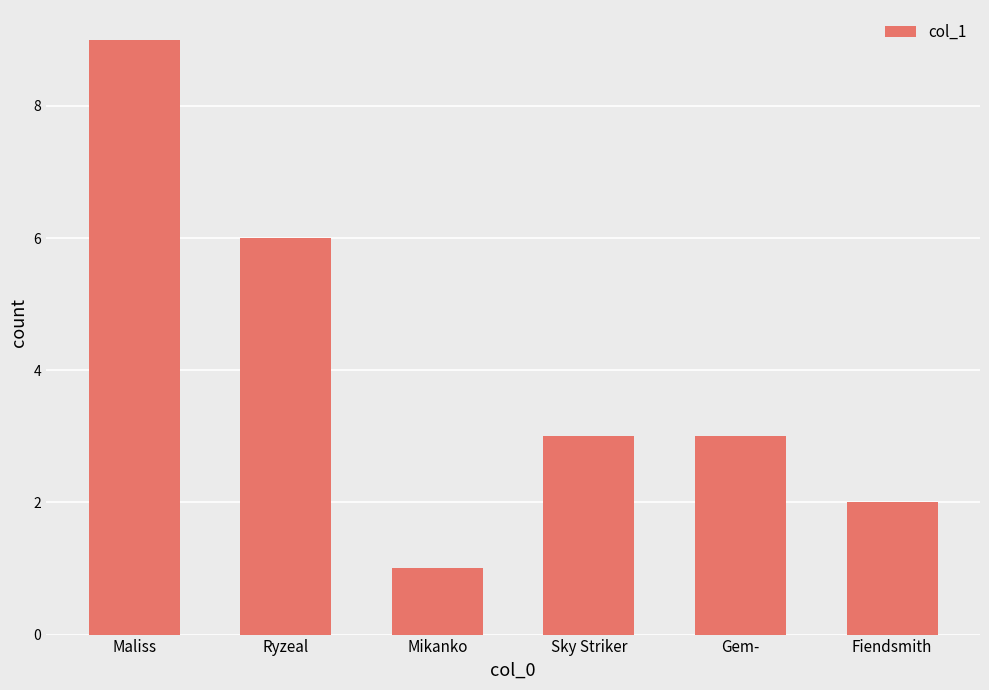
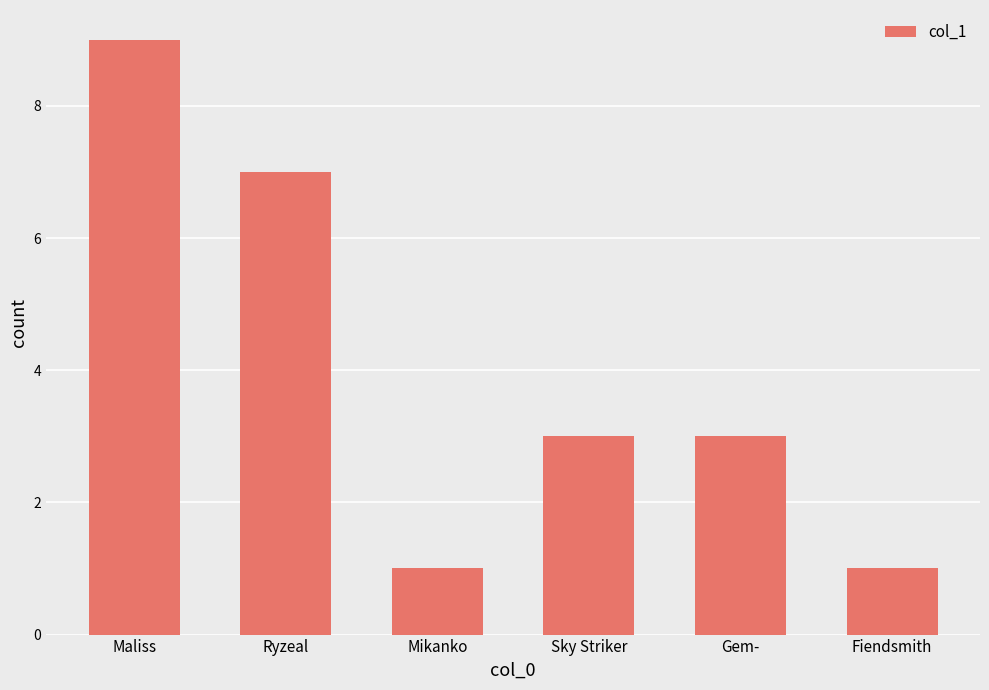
  {
    "Maliss": 9,
-   "Ryzeal": 6,
+   "Ryzeal": 7,
    "Mikanko": 1,
    "Sky Striker": 3,
    "Gem-": 3,
-   "Fiendsmith": 2
+   "Fiendsmith": 1
  }
